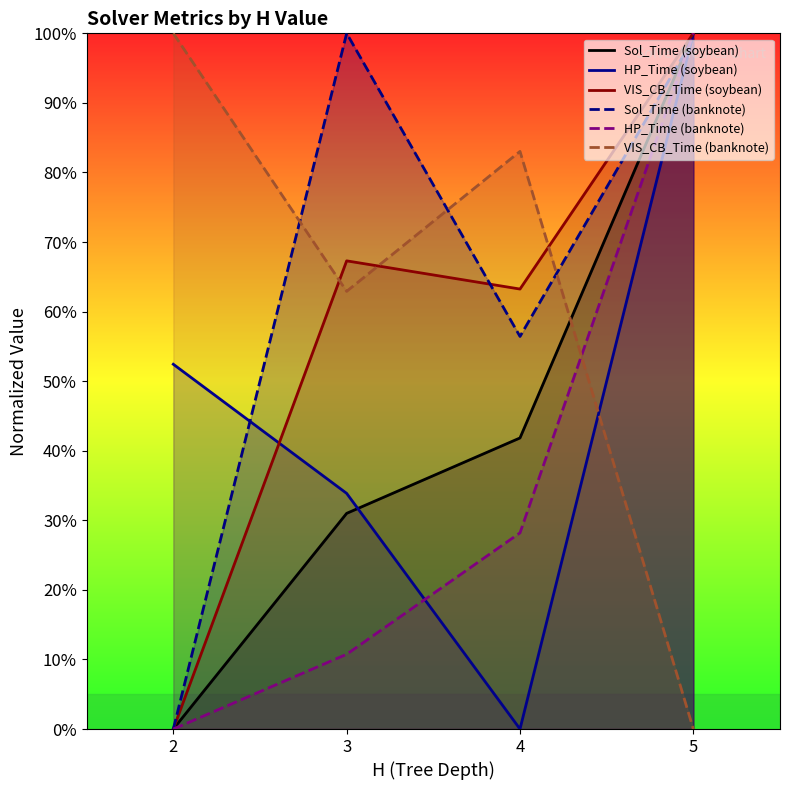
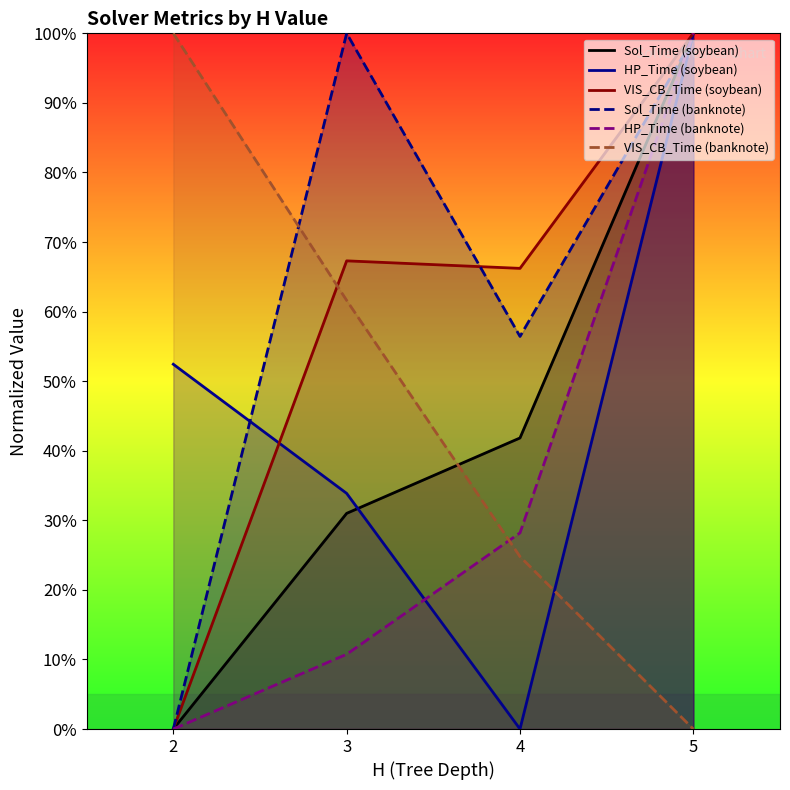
  {
    "Sol_Time (soybean)": {
      "3": "31%",
      "4": "42%"
    },
    "VIS_CB_Time (soybean)": {
      "3": "67%",
-     "4": "63%"
+     "4": "66%"
    },
    "HP_Time (banknote)": {
      "3": "11%",
      "4": "28%"
    },
    "VIS_CB_Time (banknote)": {
      "2": "100%",
-     "3": "63%",
-     "4": "83%"
+     "3": "62%",
+     "4": "25%"
    }
  }
